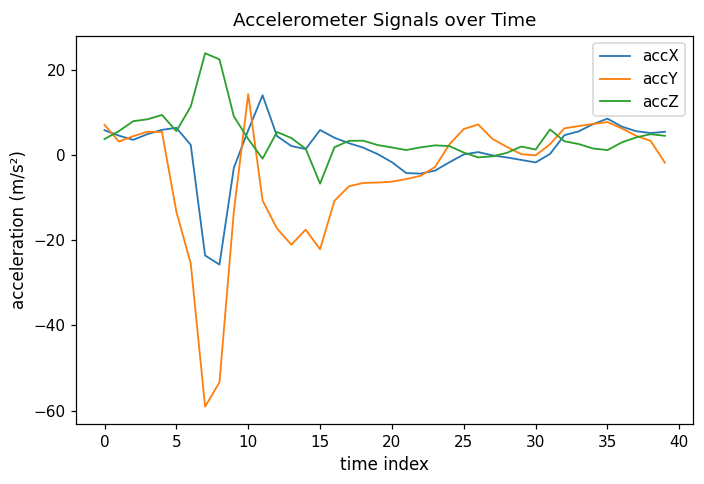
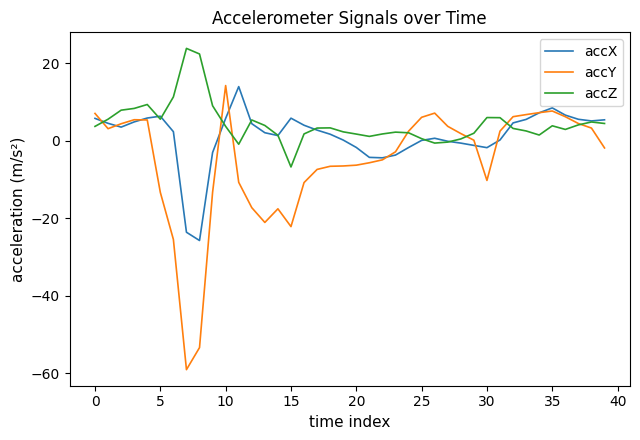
  {
    "accX": {
      "0": 6,
      "5": 6,
      "10": 6,
      "15": 6,
      "20": -2,
      "30": -2,
      "35": 9
    },
    "accY": {
      "0": 7,
      "5": -13,
      "10": 14,
      "15": -22,
      "20": -6,
      "25": 6,
-     "30": 0,
+     "30": -10,
      "35": 8
    },
    "accZ": {
      "0": 4,
      "5": 6,
      "10": 4,
      "15": -7,
      "20": 2,
-     "30": 1,
-     "35": 1
+     "30": 6,
+     "35": 4
    }
  }
